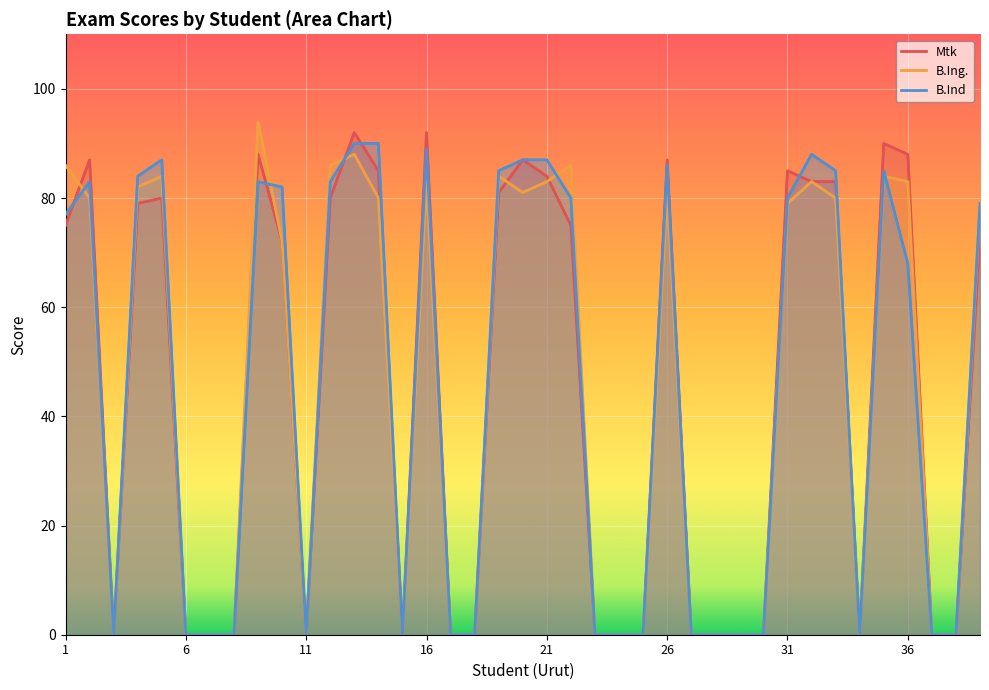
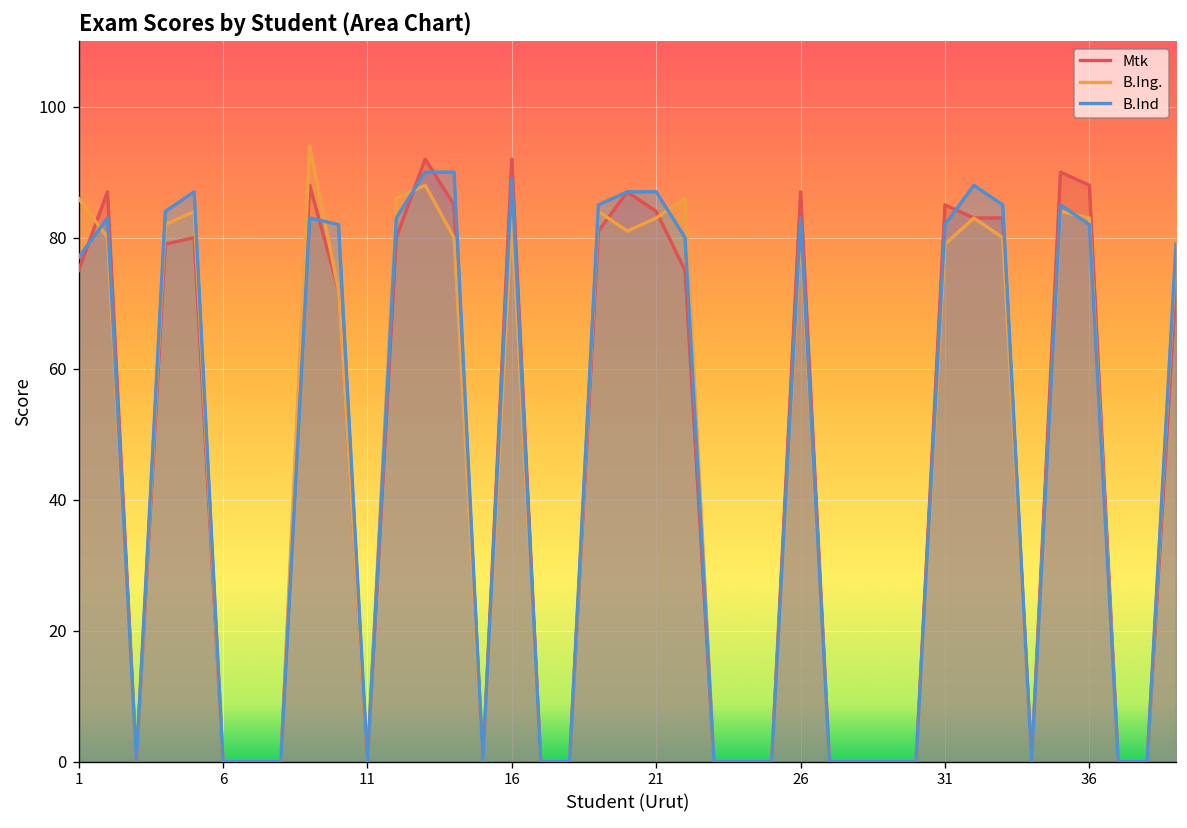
  {
    "B.Ind": {
      "1": 77,
      "16": 89,
      "21": 87,
-     "26": 86,
-     "31": 80,
-     "36": 68
+     "26": 83,
+     "31": 82,
+     "36": 82
    }
  }
